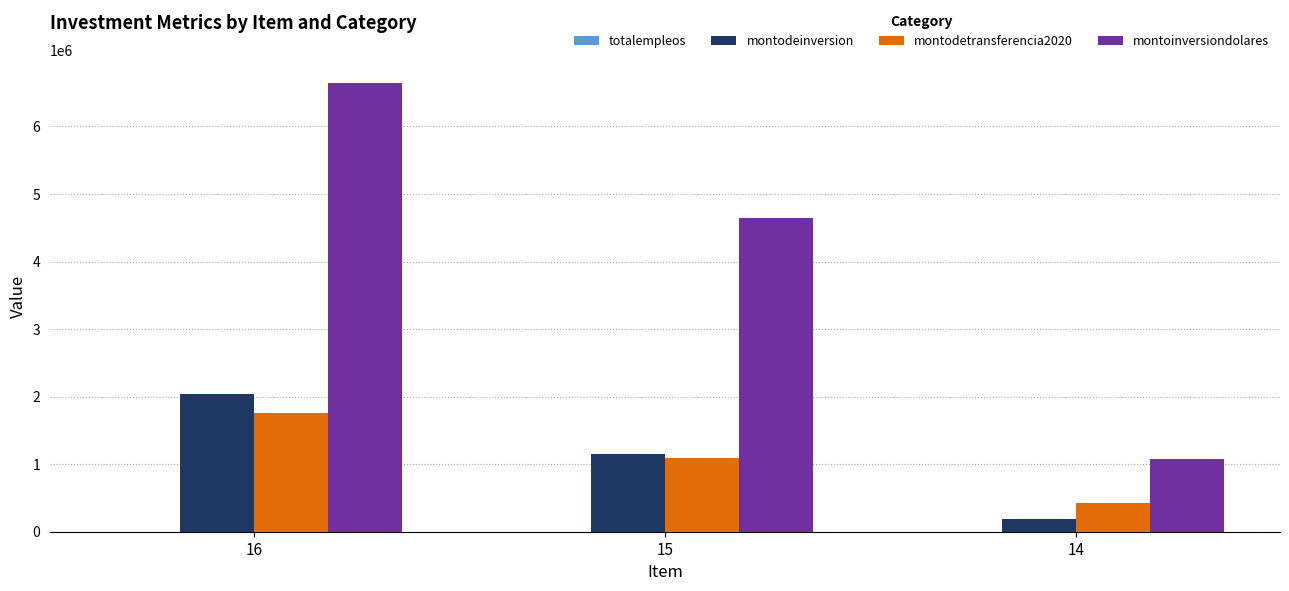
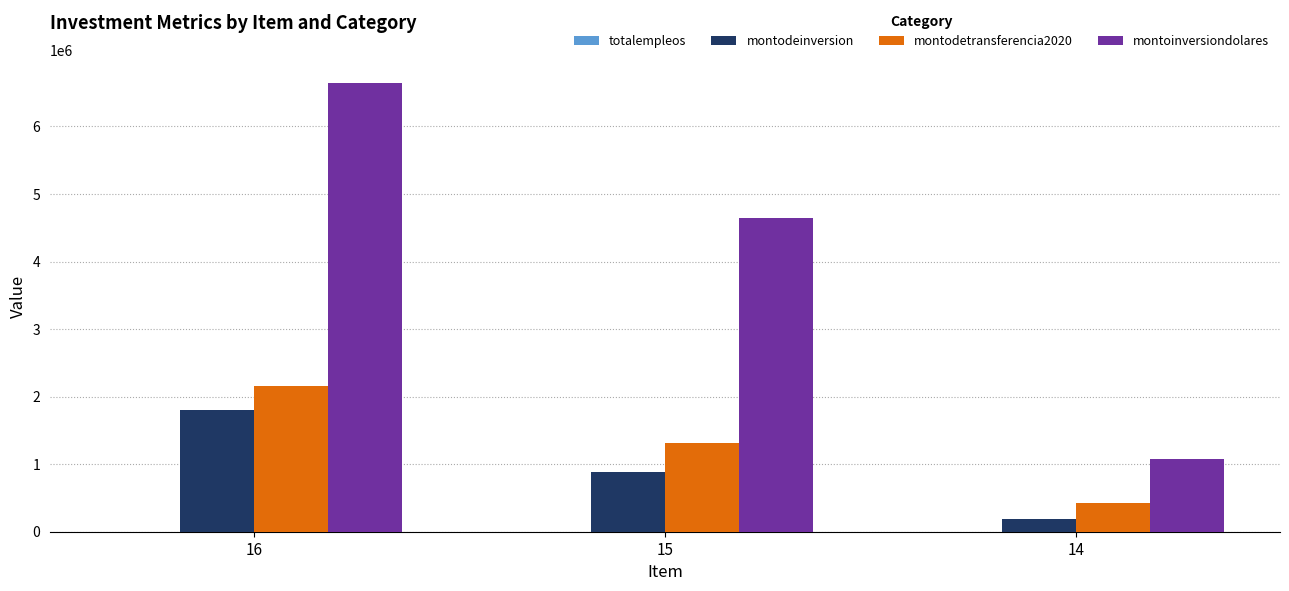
  {
    "montodeinversion": {
-     "16": 2000000,
-     "15": 1100000,
+     "16": 1800000,
+     "15": 900000,
      "14": 200000
    },
    "montodetransferencia2020": {
-     "16": 1800000,
-     "15": 1100000,
+     "16": 2200000,
+     "15": 1300000,
      "14": 400000
    },
    "montoinversiondolares": {
      "16": 6600000,
      "15": 4600000,
      "14": 1100000
    }
  }
